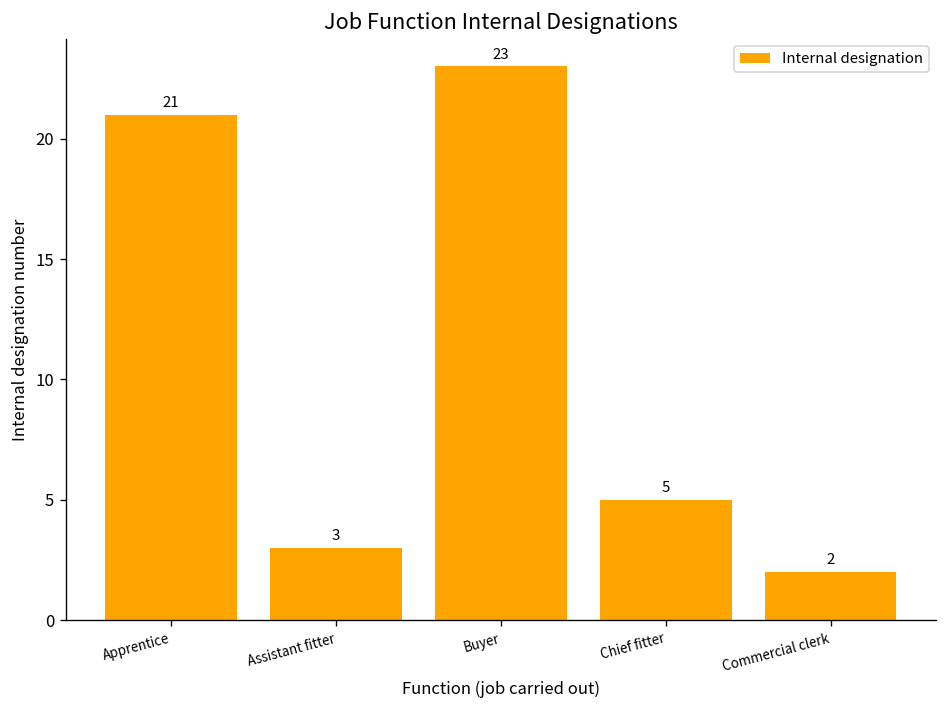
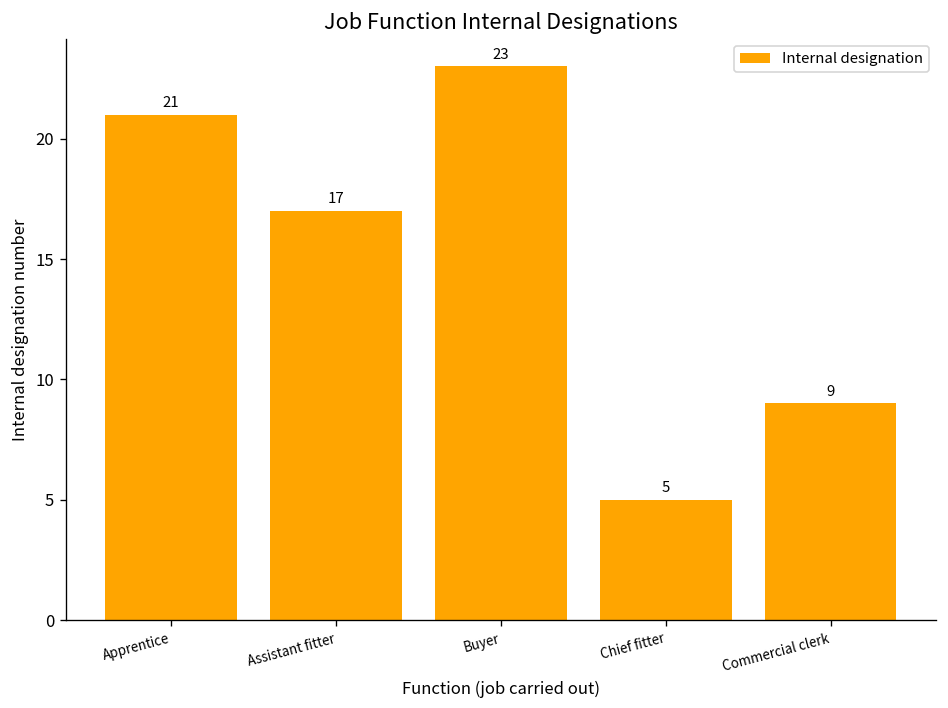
  {
    "Apprentice": 21,
-   "Assistant fitter": 3,
+   "Assistant fitter": 17,
    "Buyer": 23,
    "Chief fitter": 5,
-   "Commercial clerk": 2
+   "Commercial clerk": 9
  }
